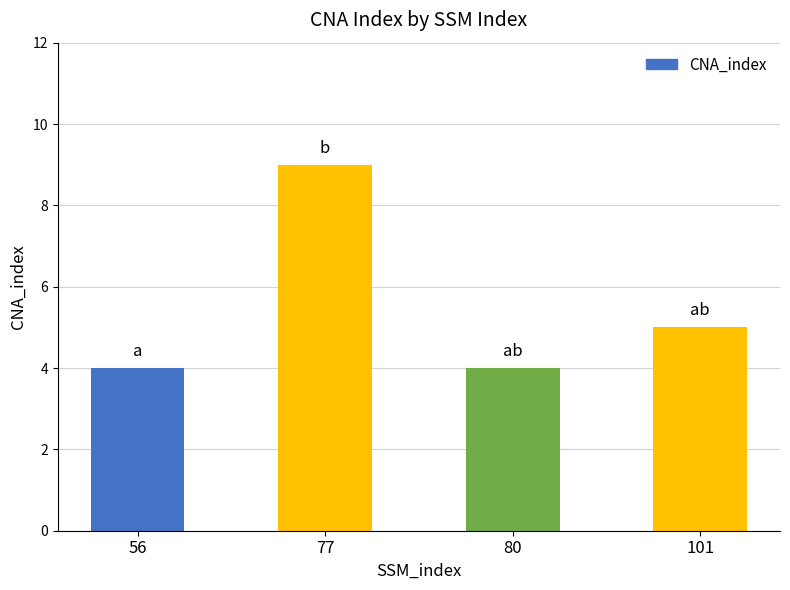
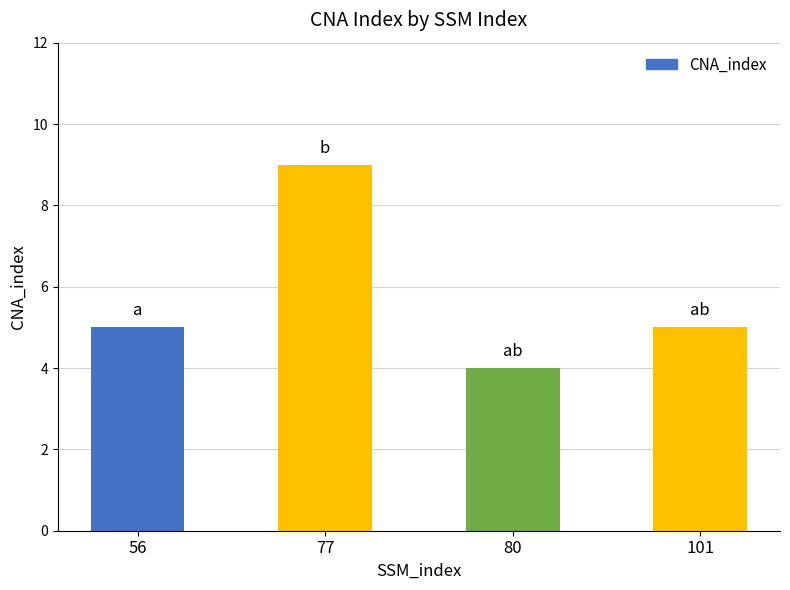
  {
-   "56": 4,
+   "56": 5,
    "77": 9,
    "80": 4,
    "101": 5
  }
